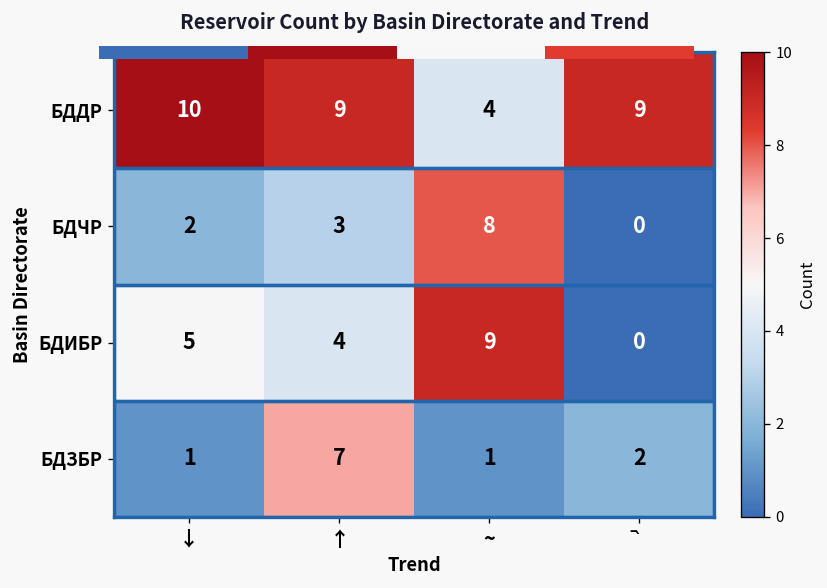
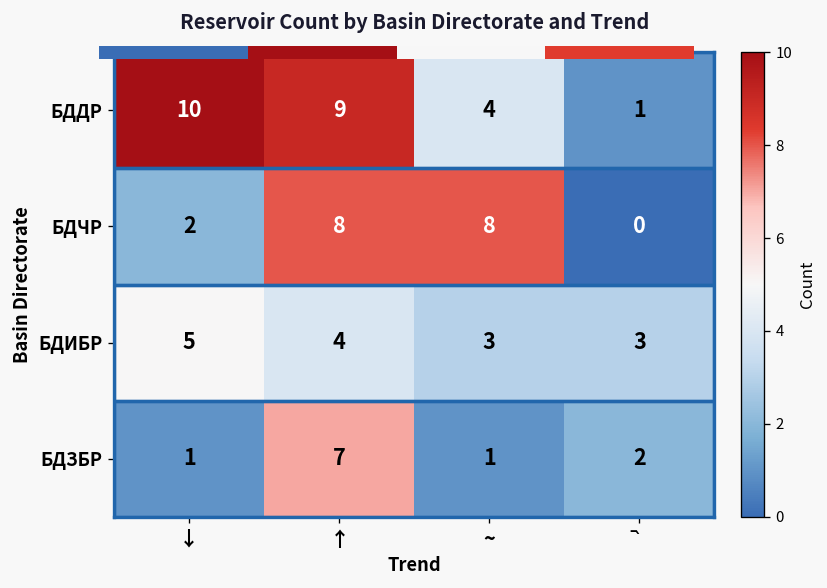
  {
    "Reservoir Count by Basin Directorate and Trend": {
      "БДДР": {
        "↓": 10,
        "↑": 9,
        "~": 4,
-       "᷆": 9
+       "᷆": 1
      },
      "БДЧР": {
        "↓": 2,
-       "↑": 3,
+       "↑": 8,
        "~": 8,
        "᷆": 0
      },
      "БДИБР": {
        "↓": 5,
        "↑": 4,
-       "~": 9,
-       "᷆": 0
+       "~": 3,
+       "᷆": 3
      },
      "БДЗБР": {
        "↓": 1,
        "↑": 7,
        "~": 1,
        "᷆": 2
      }
    }
  }
